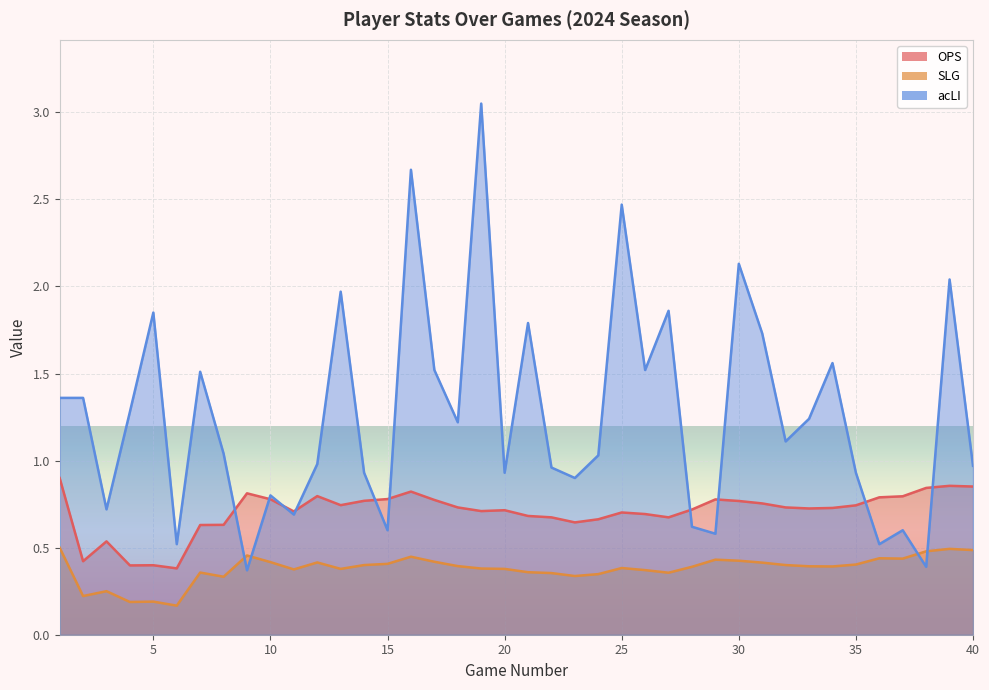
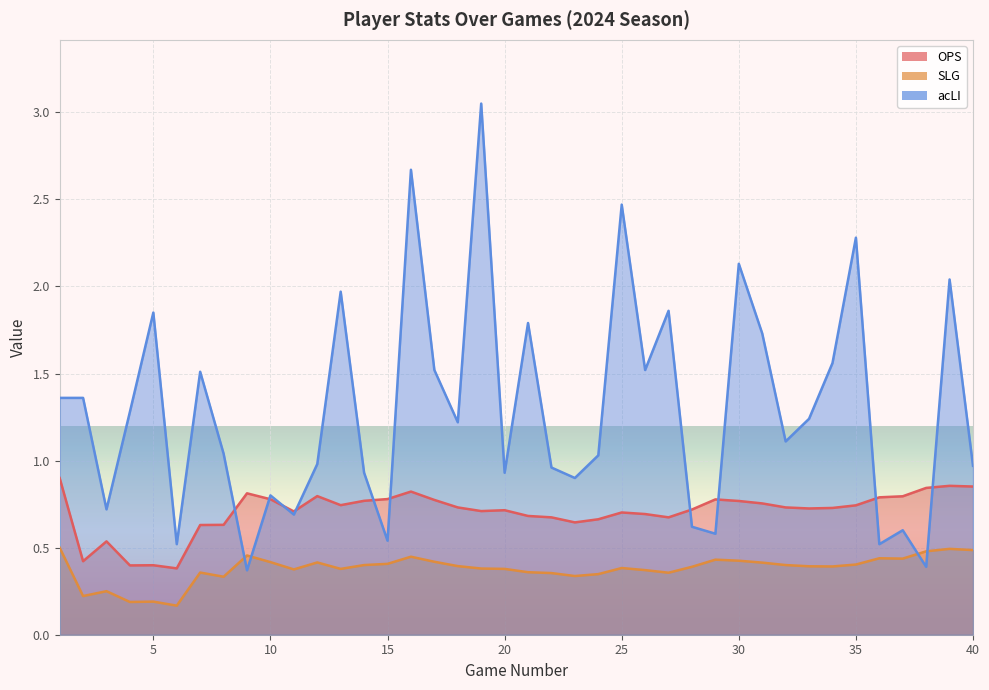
  {
    "acLI": {
      "5": 1.85,
      "10": 0.80,
-     "15": 0.60,
+     "15": 0.54,
      "20": 0.93,
      "25": 2.47,
      "30": 2.13,
-     "35": 0.93,
+     "35": 2.28,
      "40": 0.97
    }
  }
